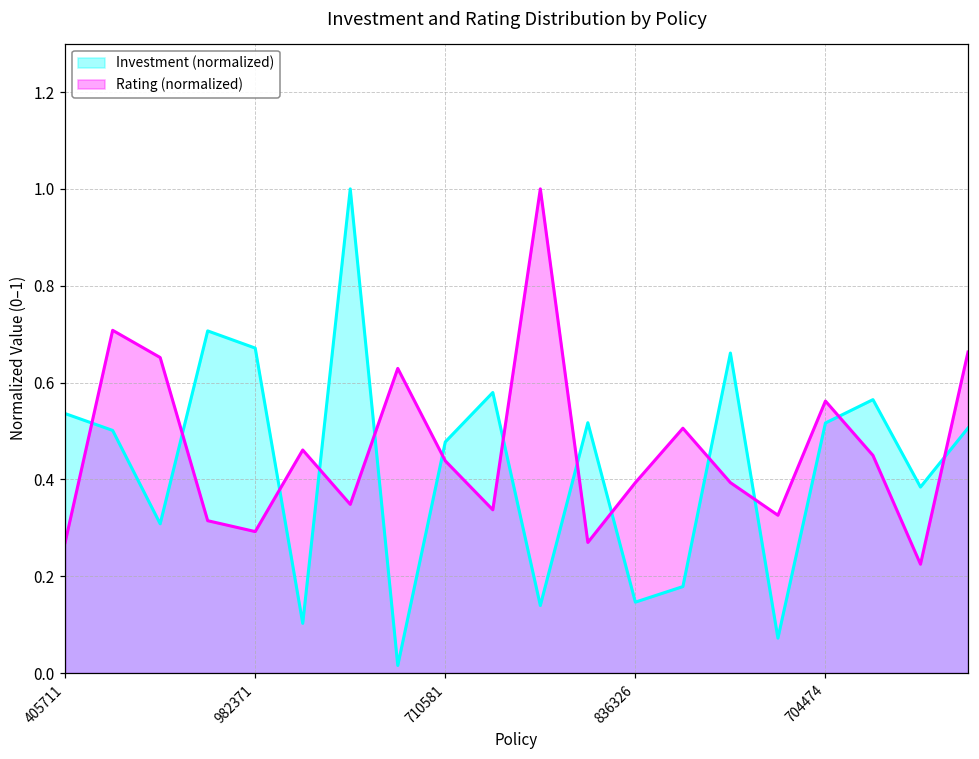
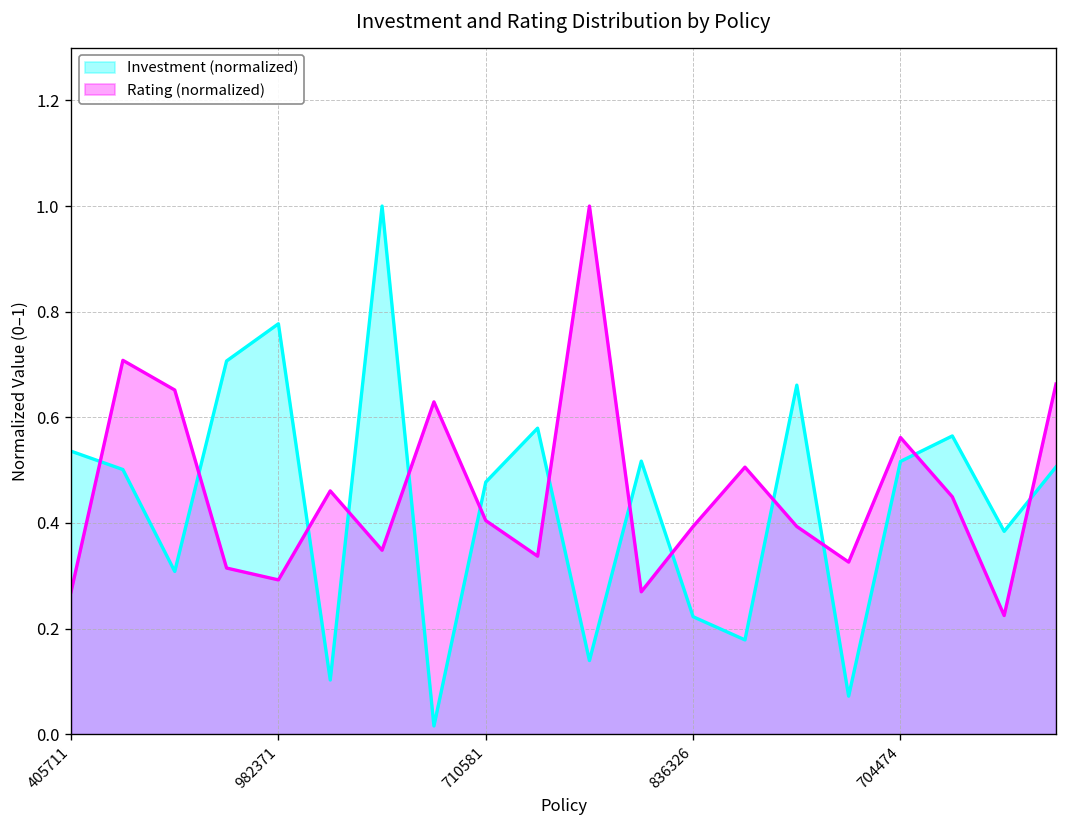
  {
    "Investment (normalized)": {
      "405711": 0.54,
-     "982371": 0.67,
+     "982371": 0.78,
      "710581": 0.48,
-     "836326": 0.15,
+     "836326": 0.22,
      "704474": 0.52
    },
    "Rating (normalized)": {
      "405711": 0.27,
      "982371": 0.29,
-     "710581": 0.44,
+     "710581": 0.40,
      "836326": 0.39,
      "704474": 0.56
    }
  }
